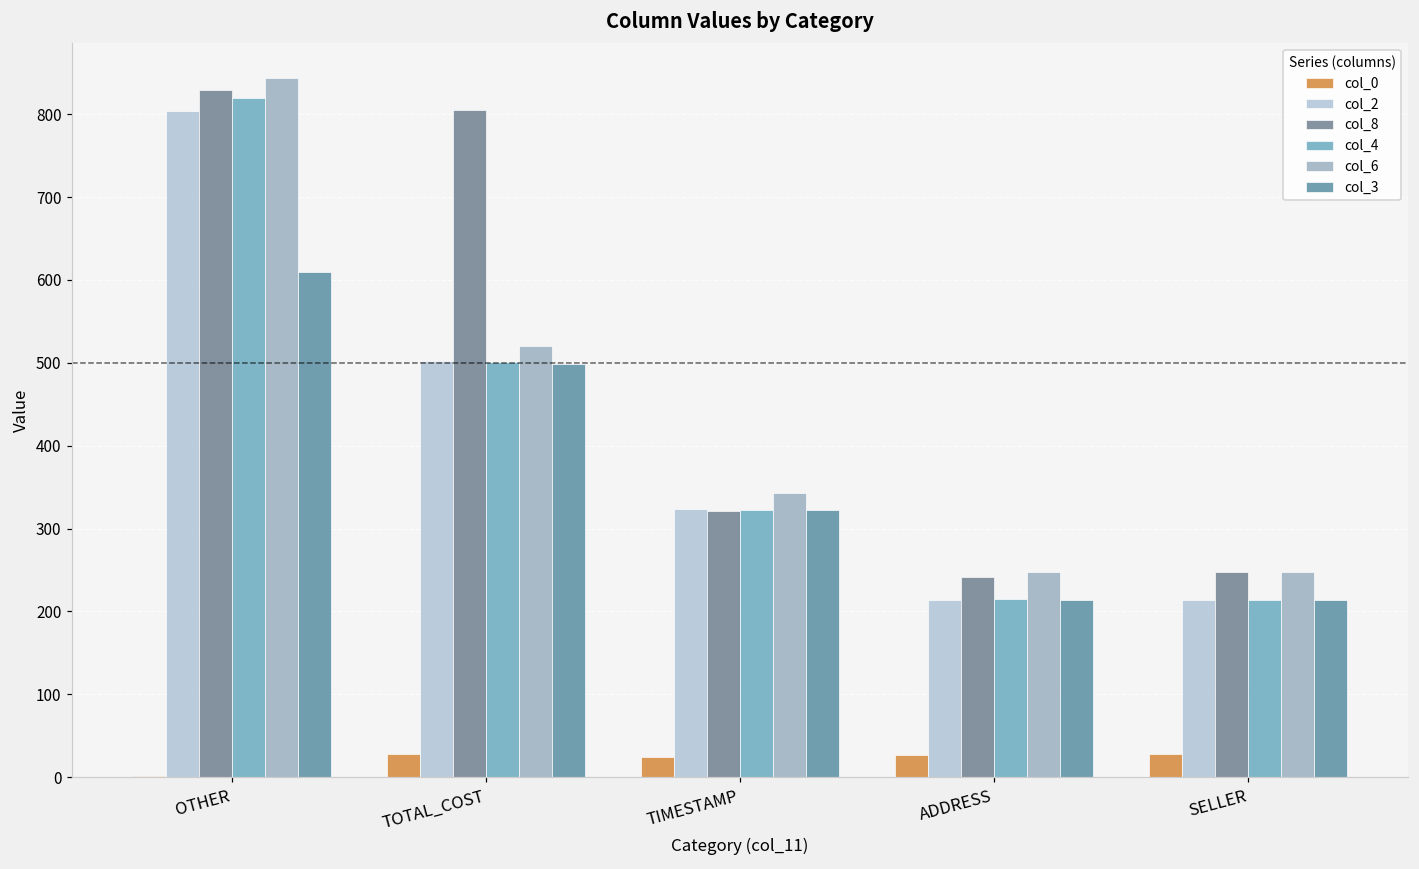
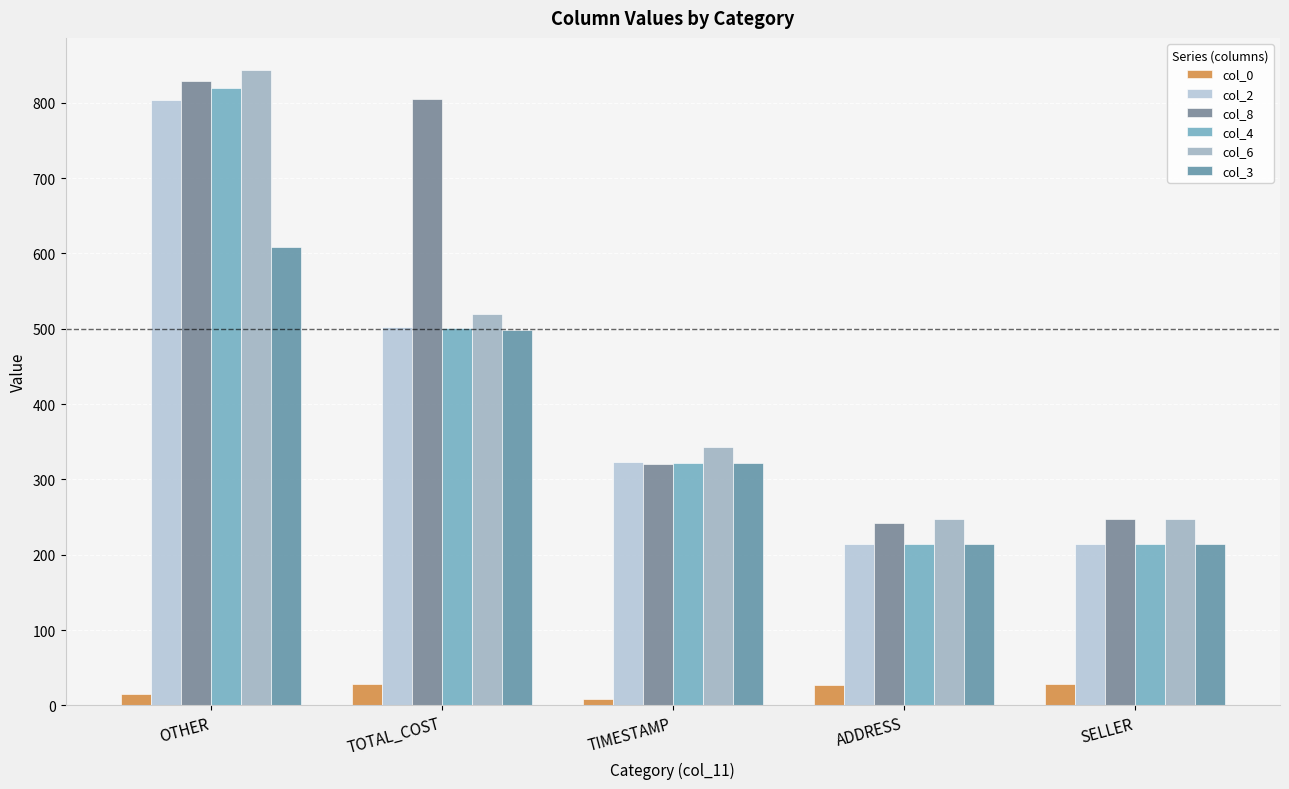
  {
    "col_0": {
-     "OTHER": 0,
+     "OTHER": 20,
      "TOTAL_COST": 30,
-     "TIMESTAMP": 20,
+     "TIMESTAMP": 10,
      "ADDRESS": 30,
      "SELLER": 30
    }
  }
